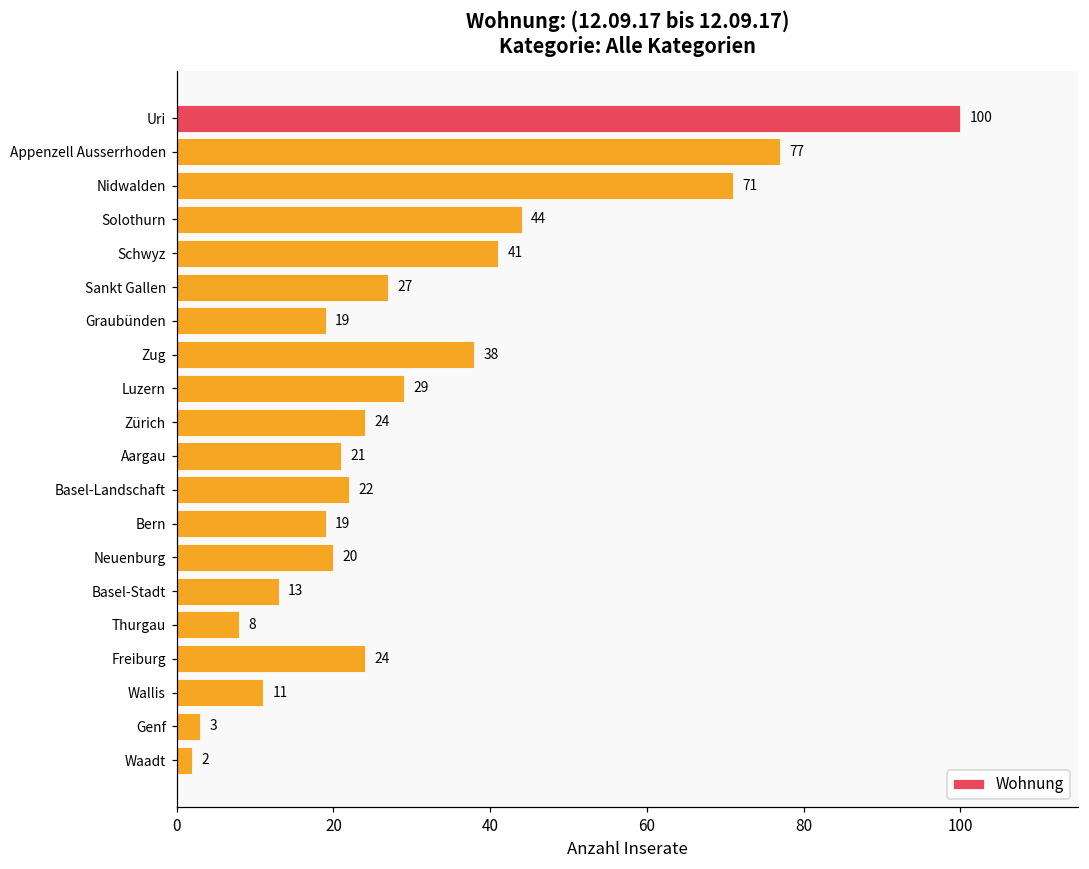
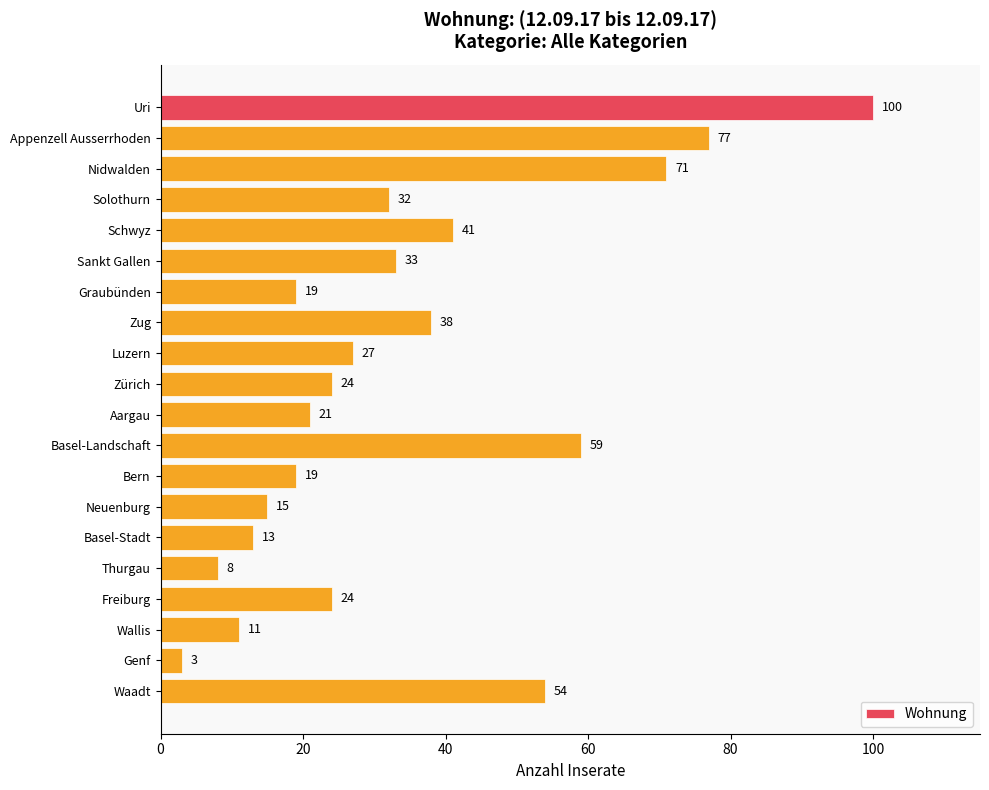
  {
    "Uri": 100,
    "Appenzell Ausserrhoden": 77,
    "Nidwalden": 71,
-   "Solothurn": 44,
+   "Solothurn": 32,
    "Schwyz": 41,
-   "Sankt Gallen": 27,
+   "Sankt Gallen": 33,
    "Graubünden": 19,
    "Zug": 38,
-   "Luzern": 29,
+   "Luzern": 27,
    "Zürich": 24,
    "Aargau": 21,
-   "Basel-Landschaft": 22,
+   "Basel-Landschaft": 59,
    "Bern": 19,
-   "Neuenburg": 20,
+   "Neuenburg": 15,
    "Basel-Stadt": 13,
    "Thurgau": 8,
    "Freiburg": 24,
    "Wallis": 11,
    "Genf": 3,
-   "Waadt": 2
+   "Waadt": 54
  }
